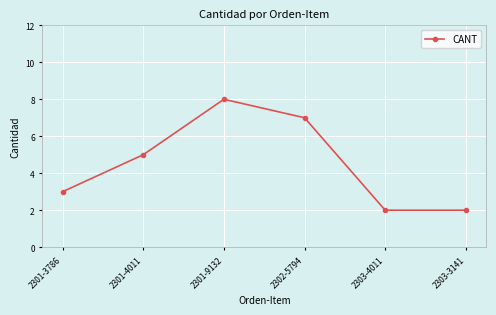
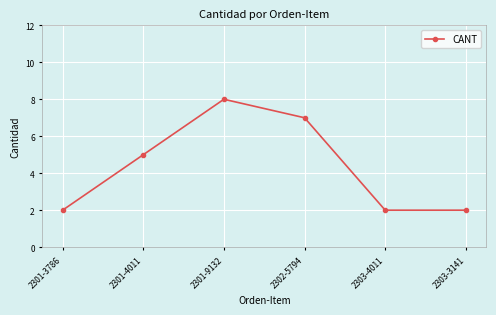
  {
-   "2301-3786": 3,
+   "2301-3786": 2,
    "2301-4011": 5,
    "2301-9132": 8,
    "2302-5794": 7,
    "2303-4011": 2,
    "2303-3141": 2
  }
